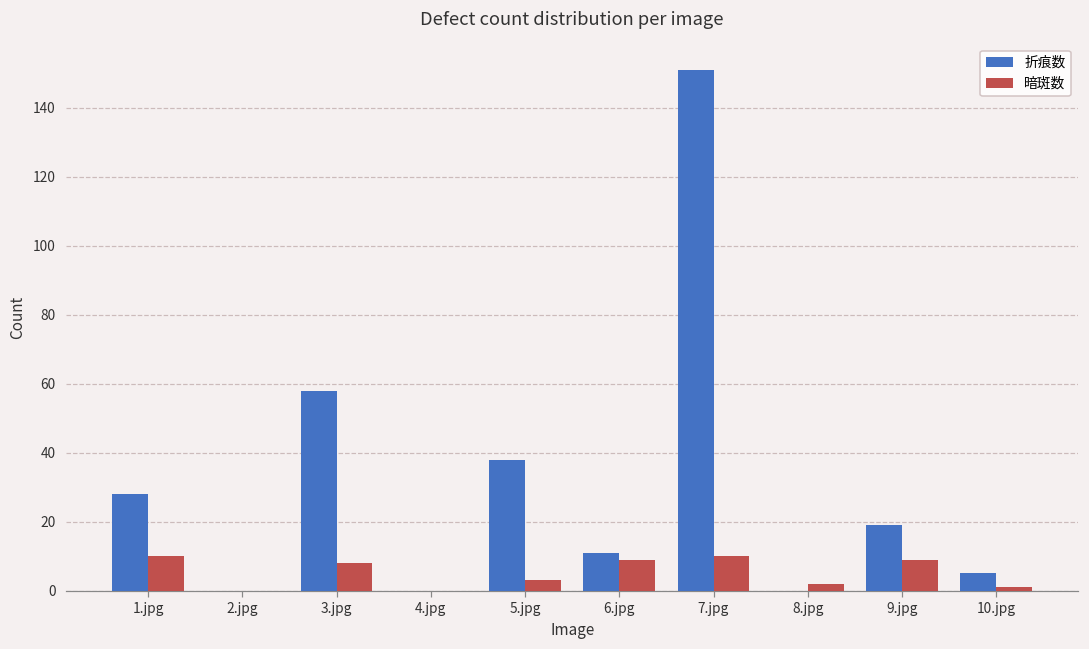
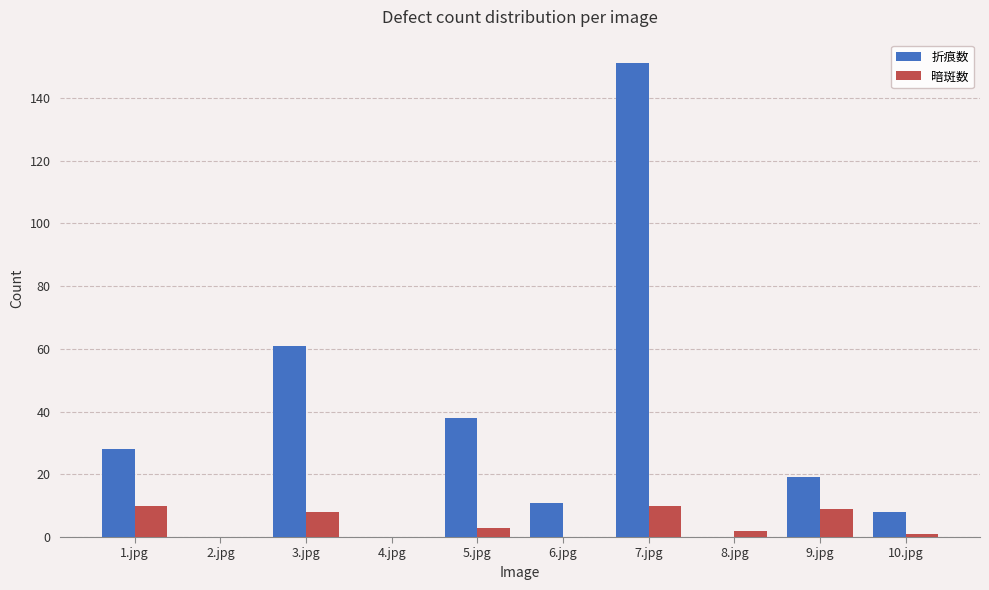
  {
    "折痕数": {
      "1.jpg": 28,
      "2.jpg": 0,
-     "3.jpg": 58,
+     "3.jpg": 61,
      "4.jpg": 0,
      "5.jpg": 38,
      "6.jpg": 11,
      "7.jpg": 151,
      "8.jpg": 0,
      "9.jpg": 19,
-     "10.jpg": 5
+     "10.jpg": 8
    },
    "暗斑数": {
      "1.jpg": 10,
      "2.jpg": 0,
      "3.jpg": 8,
      "4.jpg": 0,
      "5.jpg": 3,
-     "6.jpg": 9,
+     "6.jpg": 0,
      "7.jpg": 10,
      "8.jpg": 2,
      "9.jpg": 9,
      "10.jpg": 1
    }
  }
